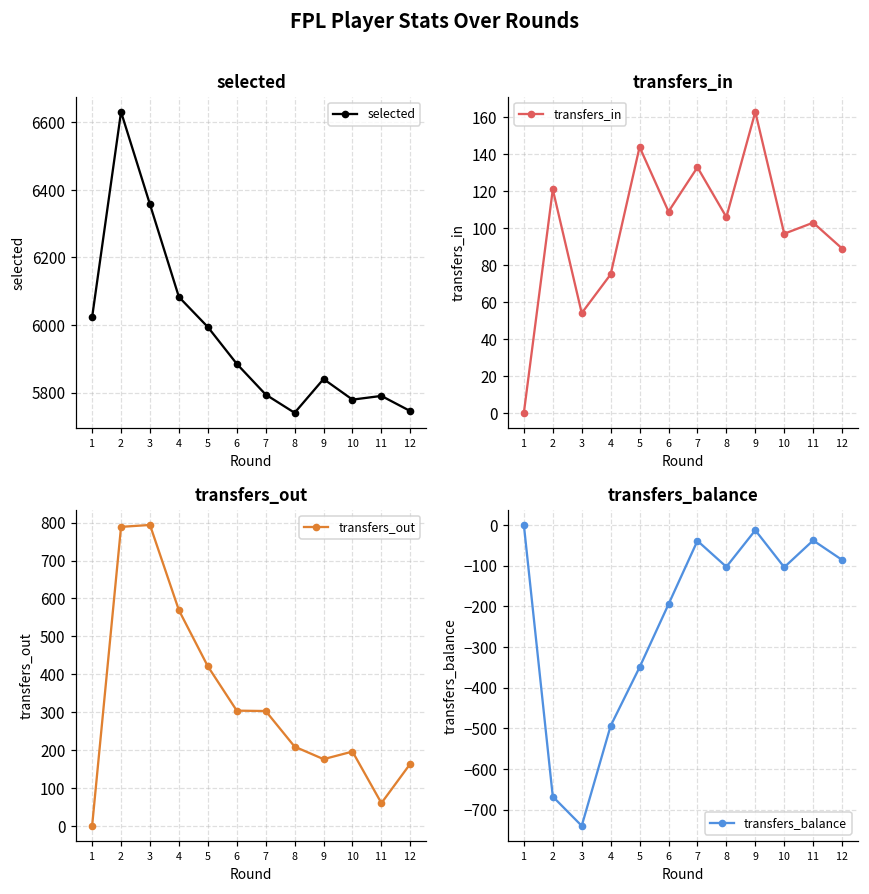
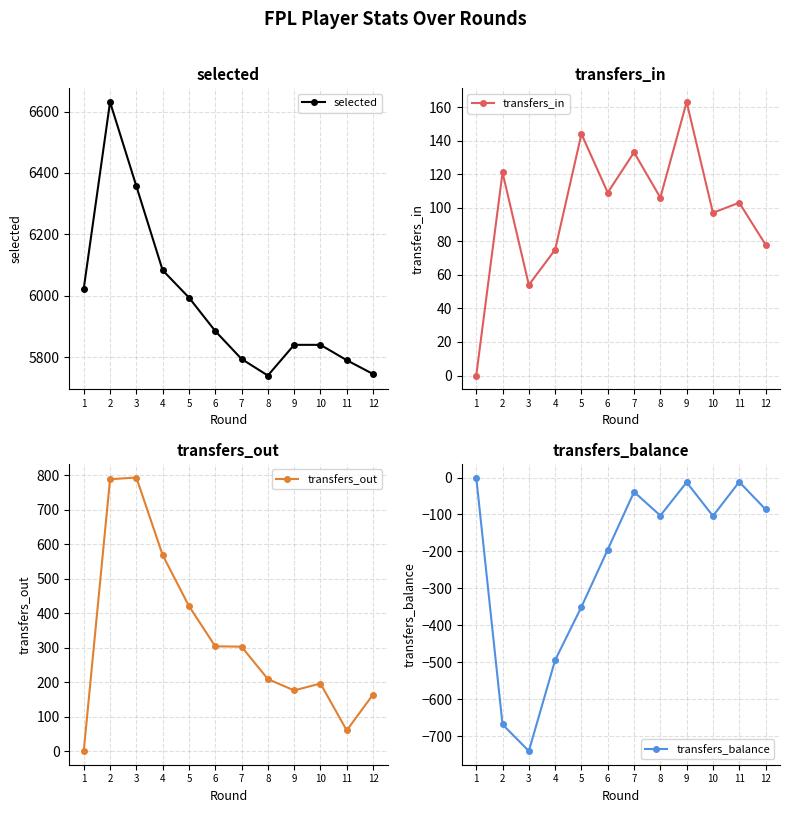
  {
    "selected": {
      "1": 6020,
      "2": 6630,
      "3": 6360,
      "4": 6080,
      "5": 5990,
      "6": 5890,
      "7": 5790,
      "8": 5740,
      "9": 5840,
-     "10": 5780,
+     "10": 5840,
      "11": 5790,
      "12": 5750
    },
    "transfers_in": {
      "1": 0,
      "2": 121,
      "3": 54,
      "4": 75,
      "5": 144,
      "6": 109,
      "7": 133,
      "8": 106,
      "9": 163,
      "10": 97,
      "11": 103,
-     "12": 89
+     "12": 78
    },
    "transfers_out": {
      "1": 0,
      "2": 790,
      "3": 790,
      "4": 570,
      "5": 420,
      "6": 300,
      "7": 300,
      "8": 210,
      "9": 180,
      "10": 200,
      "11": 60,
      "12": 160
    },
    "transfers_balance": {
      "1": 0,
      "2": -670,
      "3": -740,
      "4": -490,
      "5": -350,
      "6": -200,
      "7": -40,
      "8": -100,
      "9": -10,
      "10": -100,
-     "11": -40,
+     "11": -10,
      "12": -90
    }
  }
